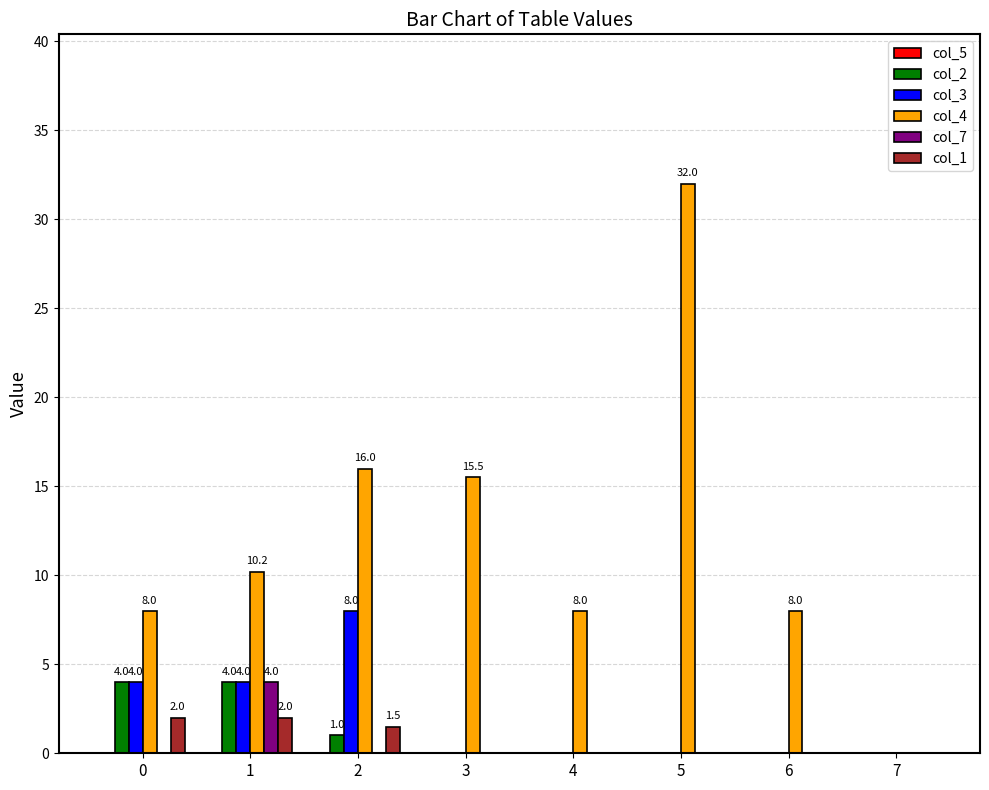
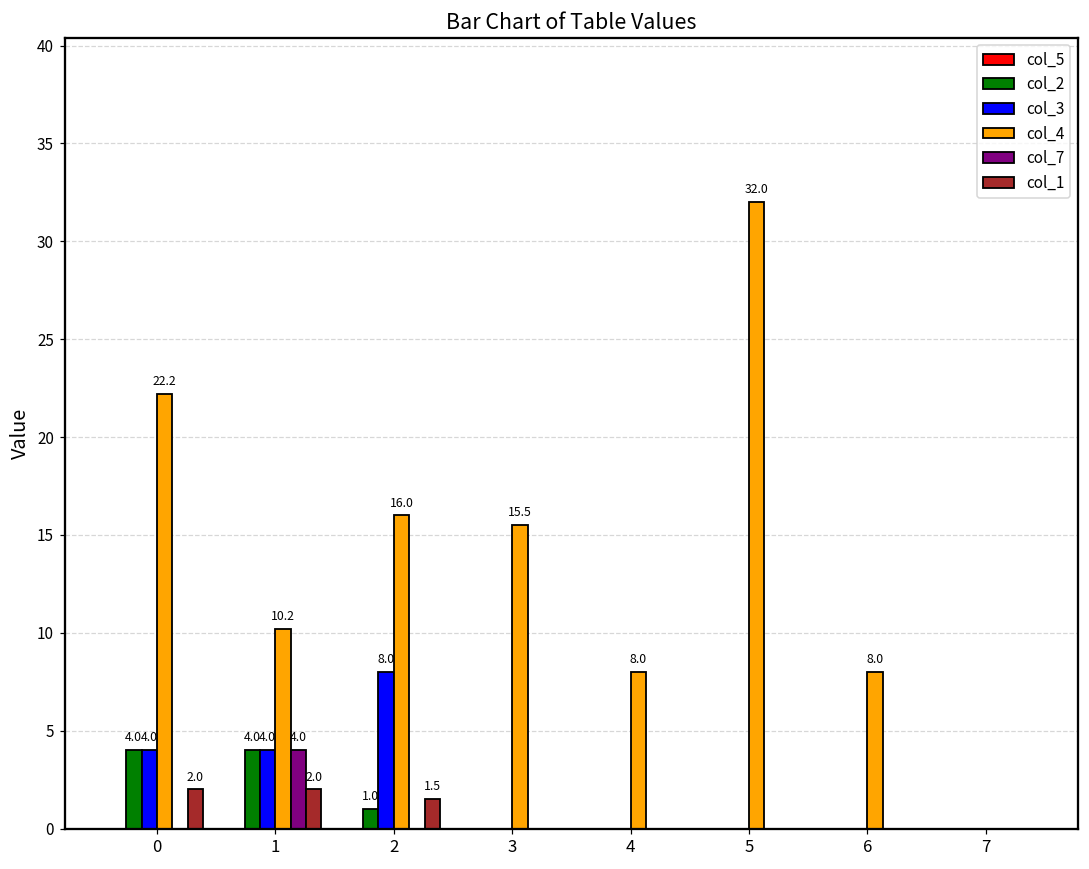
  {
    "col_5": {
      "0": 0.0,
      "1": 0.0,
      "2": 0.0,
      "3": 0.0,
      "4": 0.0,
      "5": 0.0,
      "6": 0.0,
      "7": 0.0
    },
    "col_2": {
      "0": 4.0,
      "1": 4.0,
      "2": 1.0
    },
    "col_3": {
      "0": 4.0,
      "1": 4.0,
      "2": 8.0
    },
    "col_4": {
-     "0": 8.0,
+     "0": 22.2,
      "1": 10.2,
      "2": 16.0,
      "3": 15.5,
      "4": 8.0,
      "5": 32.0,
      "6": 8.0
    },
    "col_7": {
      "1": 4.0
    },
    "col_1": {
      "0": 2.0,
      "1": 2.0,
      "2": 1.5
    }
  }
